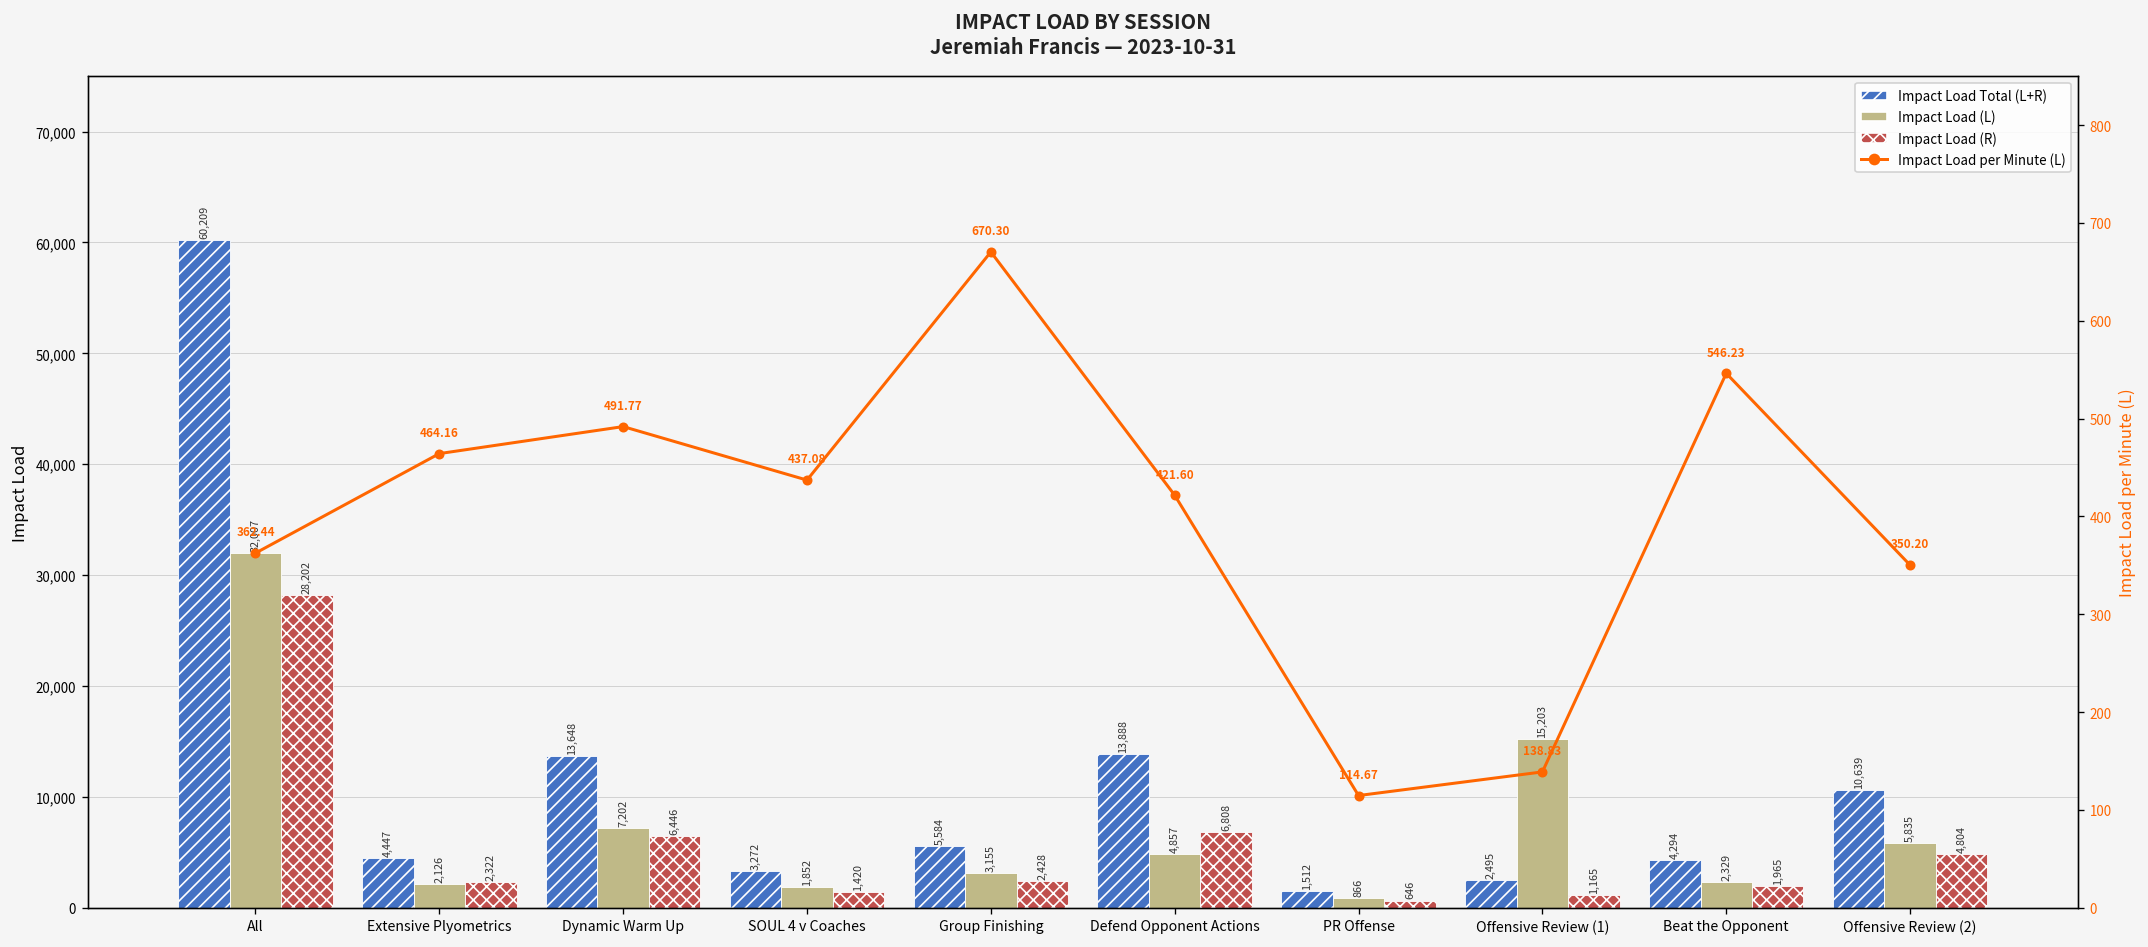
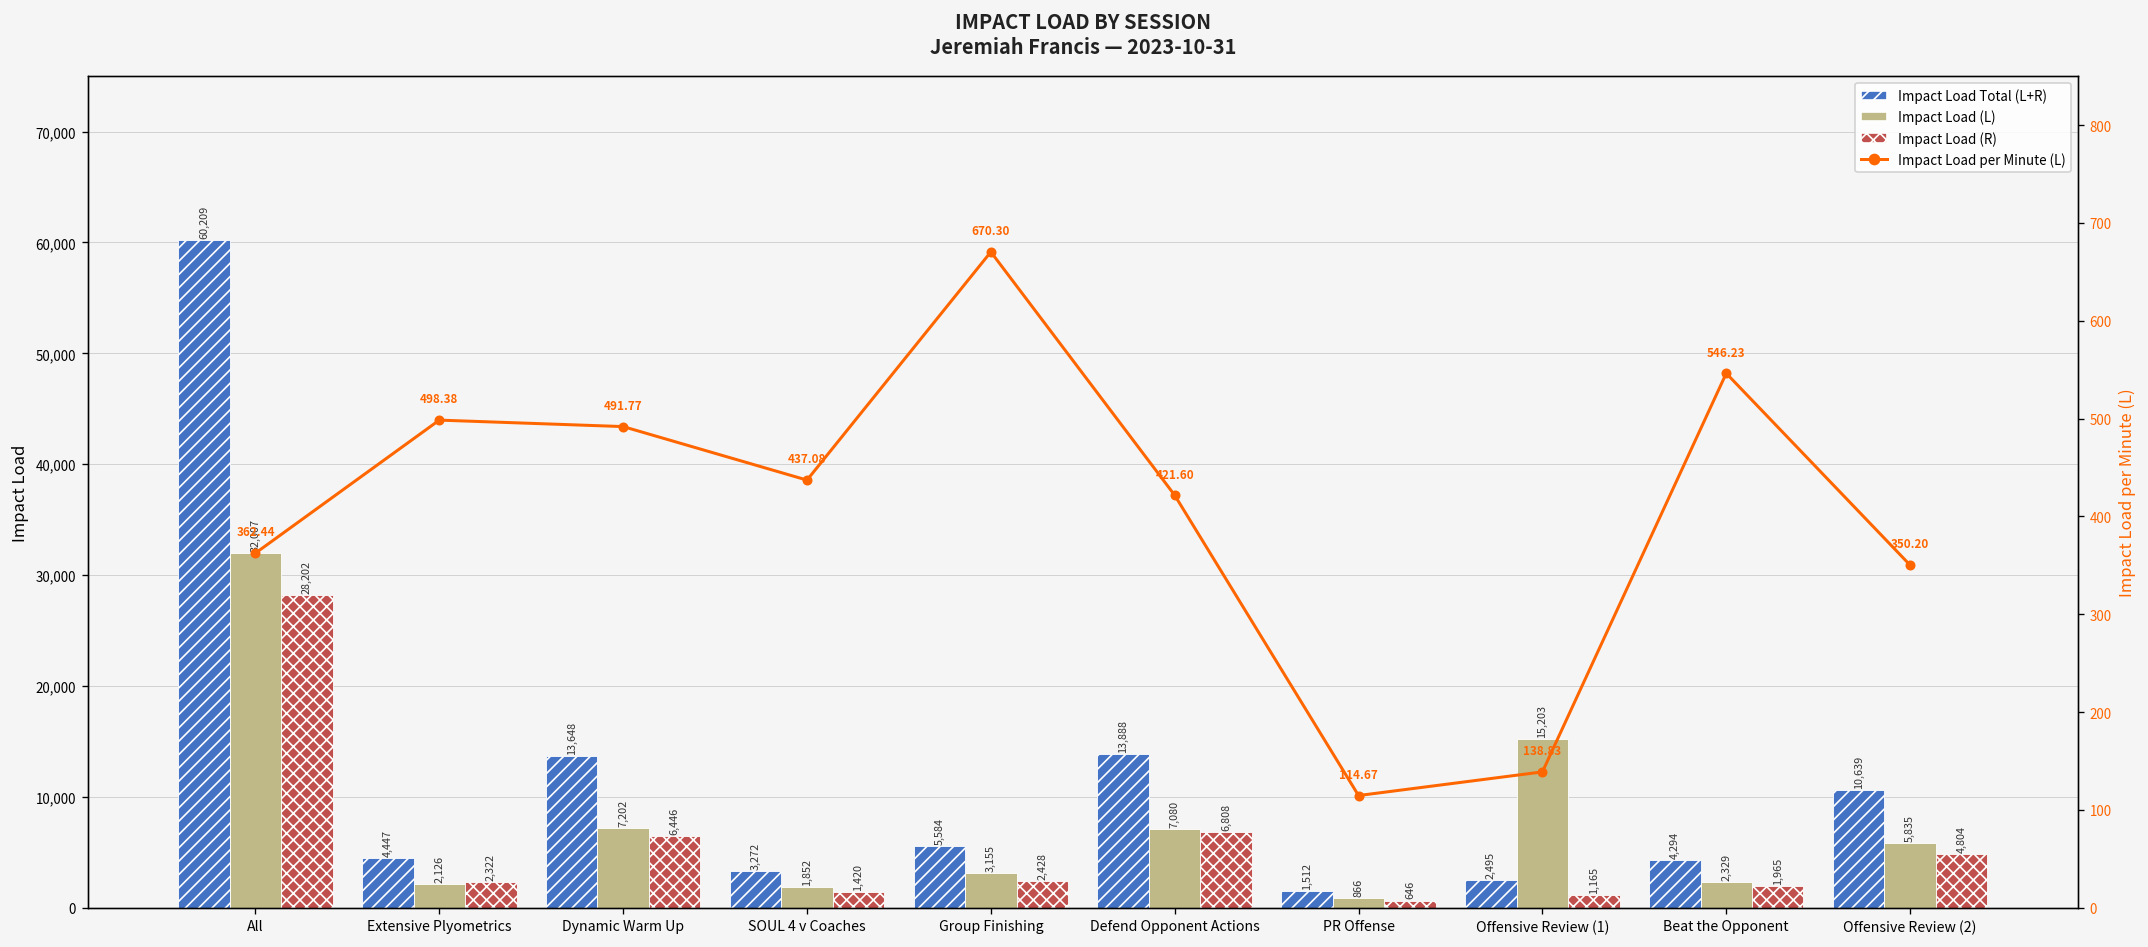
  {
    "Impact Load Total (L+R)": {
      "All": "60,209",
      "Extensive Plyometrics": "4,447",
      "Dynamic Warm Up": "13,648",
      "SOUL 4 v Coaches": "3,272",
      "Group Finishing": "5,584",
      "Defend Opponent Actions": "13,888",
      "PR Offense": "1,512",
      "Offensive Review (1)": "2,495",
      "Beat the Opponent": "4,294",
      "Offensive Review (2)": "10,639"
    },
    "Impact Load (L)": {
      "Extensive Plyometrics": "2,126",
      "Dynamic Warm Up": "7,202",
      "SOUL 4 v Coaches": "1,852",
      "Group Finishing": "3,155",
-     "Defend Opponent Actions": "4,857",
+     "Defend Opponent Actions": "7,080",
      "PR Offense": "866",
      "Offensive Review (1)": "15,203",
      "Beat the Opponent": "2,329",
      "Offensive Review (2)": "5,835"
    },
    "Impact Load (R)": {
      "All": "28,202",
      "Extensive Plyometrics": "2,322",
      "Dynamic Warm Up": "6,446",
      "SOUL 4 v Coaches": "1,420",
      "Group Finishing": "2,428",
      "Defend Opponent Actions": "6,808",
      "PR Offense": "646",
      "Offensive Review (1)": "1,165",
      "Beat the Opponent": "1,965",
      "Offensive Review (2)": "4,804"
    },
    "Impact Load per Minute (L)": {
-     "Extensive Plyometrics": "464.16",
+     "Extensive Plyometrics": "498.38",
      "Dynamic Warm Up": "491.77",
      "SOUL 4 v Coaches": "437.08",
      "Group Finishing": "670.30",
      "Defend Opponent Actions": "421.60",
      "PR Offense": "114.67",
      "Offensive Review (1)": "138.83",
      "Beat the Opponent": "546.23",
      "Offensive Review (2)": "350.20"
    }
  }
